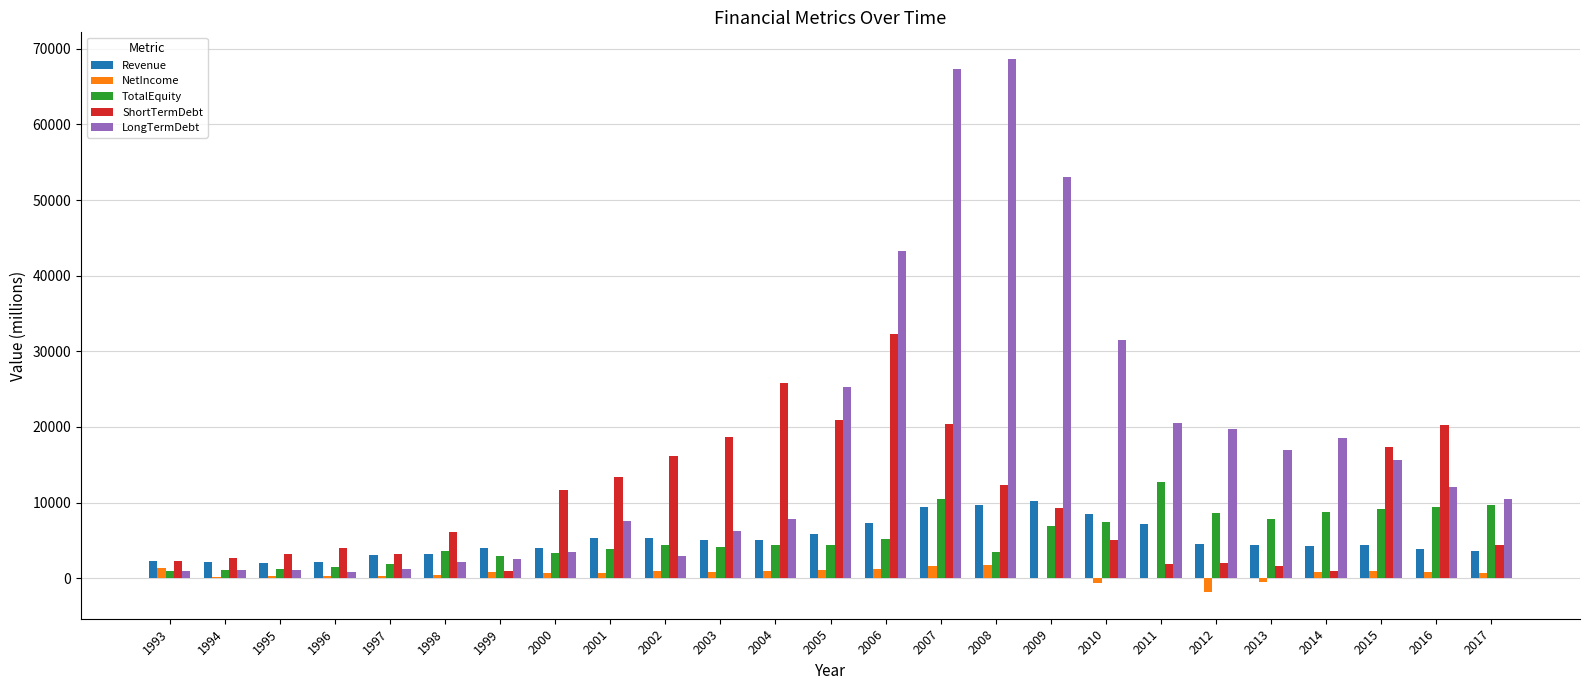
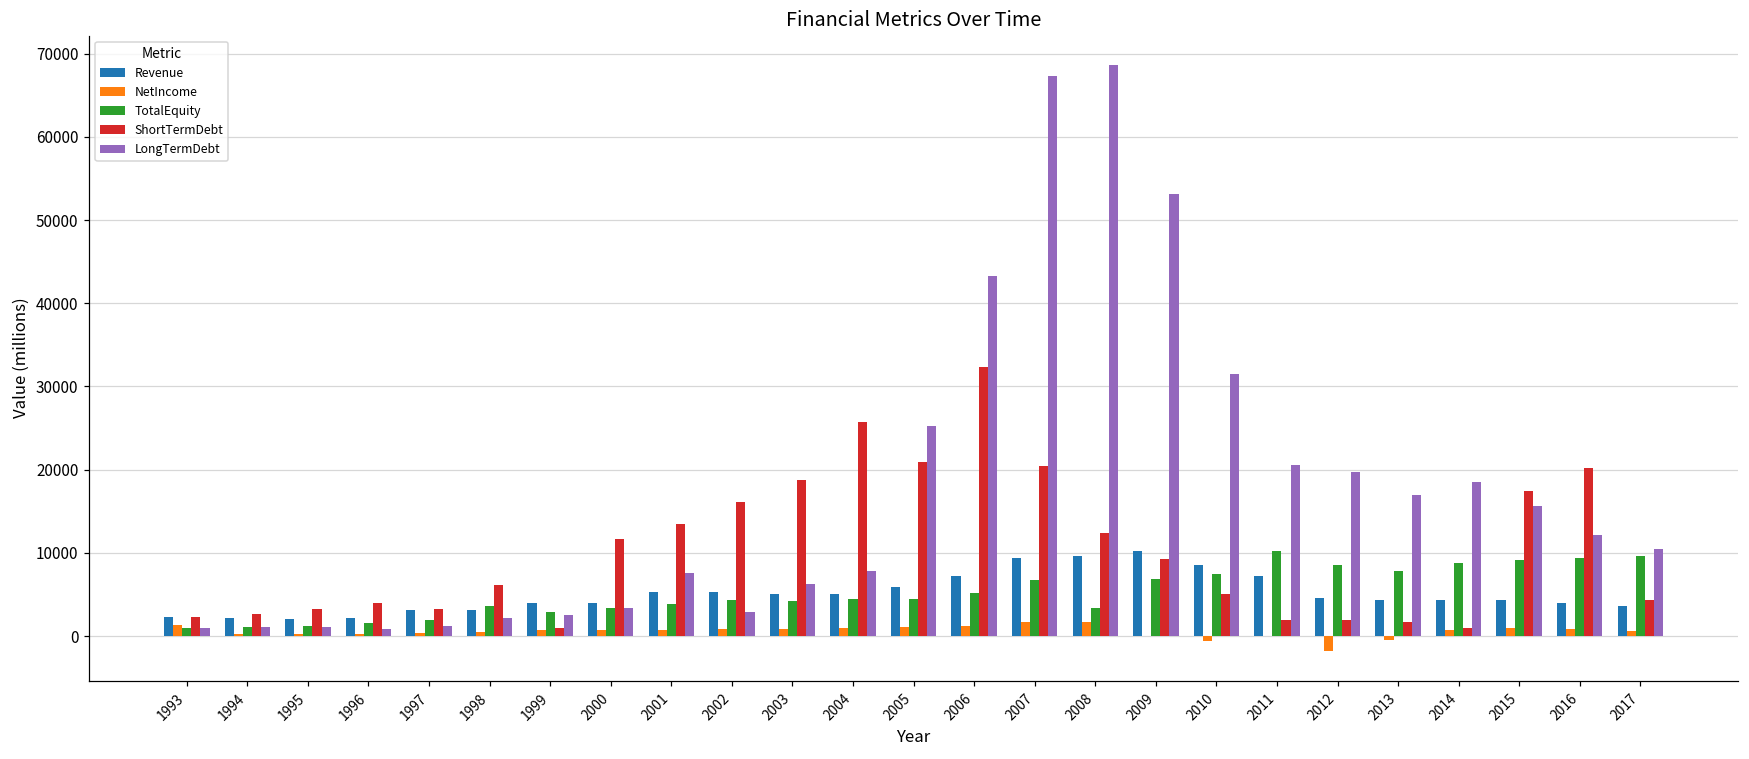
  {
    "Revenue": {
      "1993": 2000,
      "1994": 2000,
      "1995": 2000,
      "1996": 2000,
      "1997": 3000,
      "1998": 3000,
      "1999": 4000,
      "2000": 4000,
      "2001": 5000,
      "2002": 5000,
      "2003": 5000,
      "2004": 5000,
      "2005": 6000,
      "2006": 7000,
      "2007": 9000,
      "2008": 10000,
      "2009": 10000,
      "2010": 9000,
      "2011": 7000,
      "2012": 5000,
      "2013": 4000,
      "2014": 4000,
      "2015": 4000,
      "2016": 4000,
      "2017": 4000
    },
    "NetIncome": {
      "1993": 1000,
      "1997": 0,
      "1998": 0,
      "1999": 1000,
      "2000": 1000,
      "2001": 1000,
      "2002": 1000,
      "2003": 1000,
      "2004": 1000,
      "2005": 1000,
      "2006": 1000,
      "2007": 2000,
      "2008": 2000,
      "2010": -1000,
      "2012": -2000,
      "2013": 0,
      "2014": 1000,
      "2015": 1000,
      "2016": 1000,
      "2017": 1000
    },
    "TotalEquity": {
      "1993": 1000,
      "1994": 1000,
      "1995": 1000,
      "1996": 2000,
      "1997": 2000,
      "1998": 4000,
      "1999": 3000,
      "2000": 3000,
      "2001": 4000,
      "2002": 4000,
      "2003": 4000,
      "2004": 4000,
      "2005": 4000,
      "2006": 5000,
-     "2007": 11000,
+     "2007": 7000,
      "2008": 3000,
      "2009": 7000,
      "2010": 7000,
-     "2011": 13000,
+     "2011": 10000,
      "2012": 9000,
      "2013": 8000,
      "2014": 9000,
      "2015": 9000,
      "2016": 9000,
      "2017": 10000
    },
    "ShortTermDebt": {
      "1993": 2000,
      "1994": 3000,
      "1995": 3000,
      "1996": 4000,
      "1997": 3000,
      "1998": 6000,
      "1999": 1000,
      "2000": 12000,
      "2001": 13000,
      "2002": 16000,
      "2003": 19000,
      "2004": 26000,
      "2005": 21000,
      "2006": 32000,
      "2007": 20000,
      "2008": 12000,
      "2009": 9000,
      "2010": 5000,
      "2011": 2000,
      "2012": 2000,
      "2013": 2000,
      "2014": 1000,
      "2015": 17000,
      "2016": 20000,
      "2017": 4000
    },
    "LongTermDebt": {
      "1993": 1000,
      "1994": 1000,
      "1995": 1000,
      "1996": 1000,
      "1997": 1000,
      "1998": 2000,
      "1999": 3000,
      "2000": 3000,
      "2001": 8000,
      "2002": 3000,
      "2003": 6000,
      "2004": 8000,
      "2005": 25000,
      "2006": 43000,
      "2007": 67000,
      "2008": 69000,
      "2009": 53000,
      "2010": 31000,
      "2011": 21000,
      "2012": 20000,
      "2013": 17000,
      "2014": 19000,
      "2015": 16000,
      "2016": 12000,
      "2017": 11000
    }
  }
